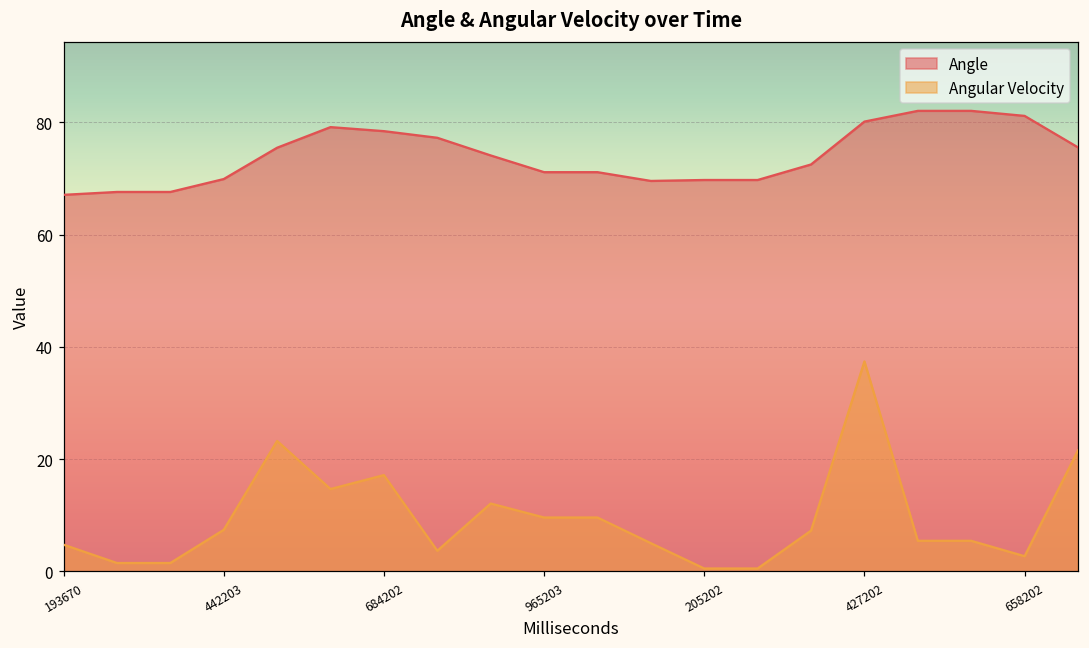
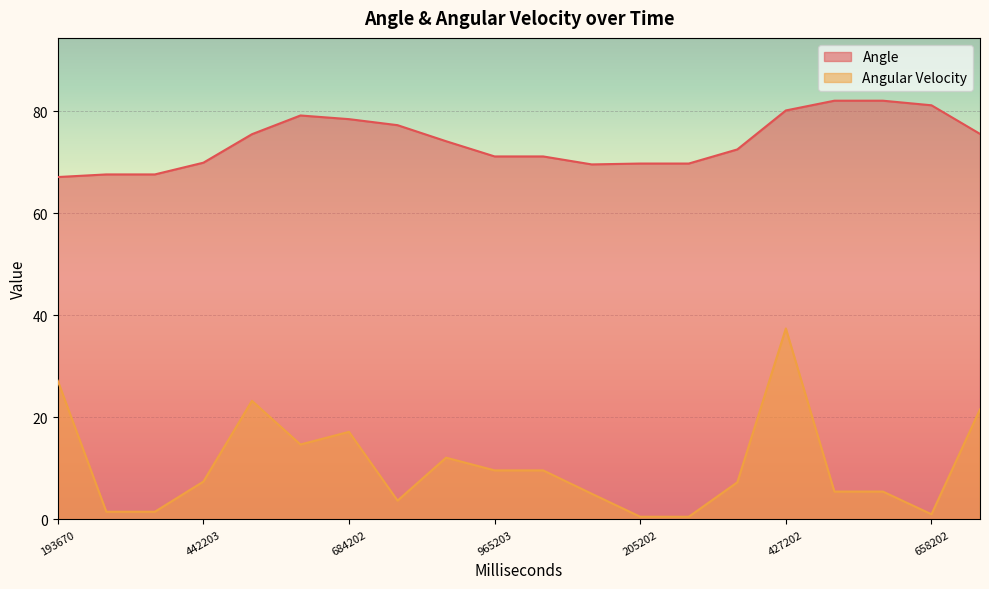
  {
    "Angle": {
      "193670": 67,
      "442203": 70,
      "684202": 78,
      "965203": 71,
      "205202": 70,
      "427202": 80,
      "658202": 81
    },
    "Angular Velocity": {
-     "193670": 5,
+     "193670": 27,
      "442203": 7,
      "684202": 17,
      "965203": 10,
      "205202": 1,
      "427202": 37,
-     "658202": 3
+     "658202": 1
    }
  }
